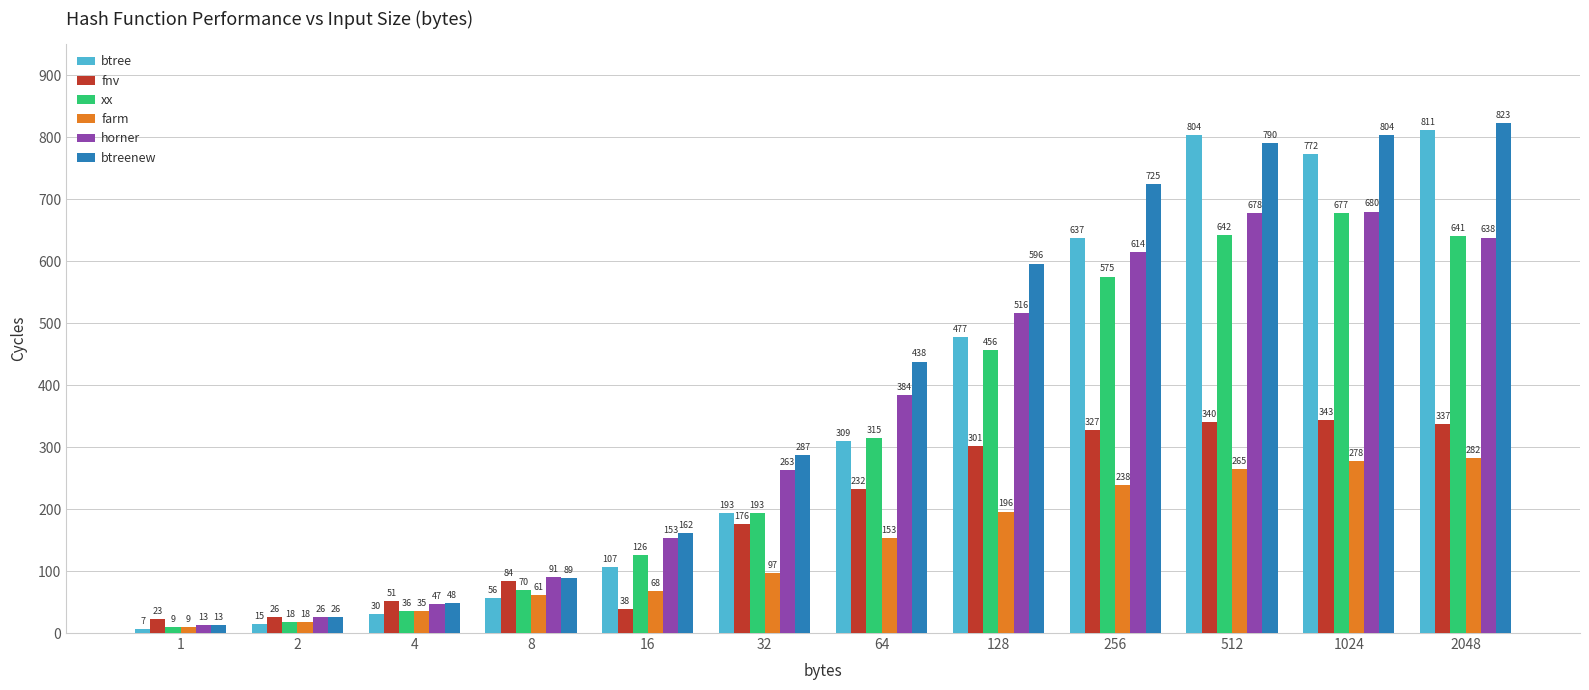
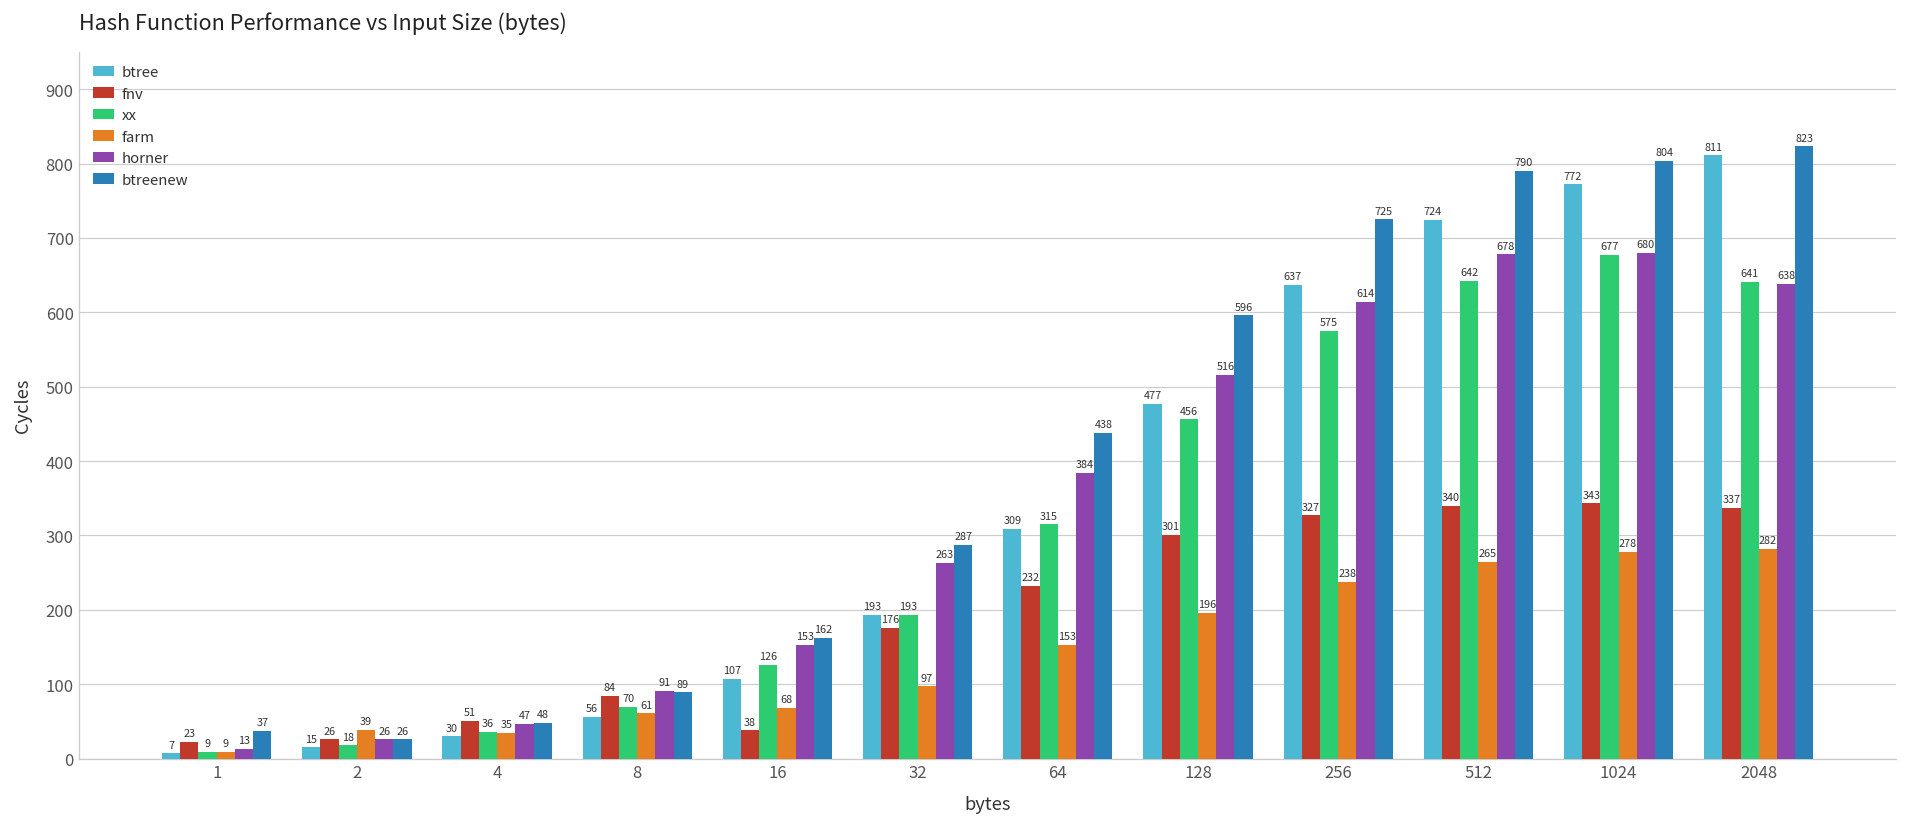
  {
    "btree": {
      "1": 7,
      "2": 15,
      "4": 30,
      "8": 56,
      "16": 107,
      "32": 193,
      "64": 309,
      "128": 477,
      "256": 637,
-     "512": 804,
+     "512": 724,
      "1024": 772,
      "2048": 811
    },
    "fnv": {
      "1": 23,
      "2": 26,
      "4": 51,
      "8": 84,
      "16": 38,
      "32": 176,
      "64": 232,
      "128": 301,
      "256": 327,
      "512": 340,
      "1024": 343,
      "2048": 337
    },
    "xx": {
      "1": 9,
      "2": 18,
      "4": 36,
      "8": 70,
      "16": 126,
      "32": 193,
      "64": 315,
      "128": 456,
      "256": 575,
      "512": 642,
      "1024": 677,
      "2048": 641
    },
    "farm": {
      "1": 9,
-     "2": 18,
+     "2": 39,
      "4": 35,
      "8": 61,
      "16": 68,
      "32": 97,
      "64": 153,
      "128": 196,
      "256": 238,
      "512": 265,
      "1024": 278,
      "2048": 282
    },
    "horner": {
      "1": 13,
      "2": 26,
      "4": 47,
      "8": 91,
      "16": 153,
      "32": 263,
      "64": 384,
      "128": 516,
      "256": 614,
      "512": 678,
      "1024": 680,
      "2048": 638
    },
    "btreenew": {
-     "1": 13,
+     "1": 37,
      "2": 26,
      "4": 48,
      "8": 89,
      "16": 162,
      "32": 287,
      "64": 438,
      "128": 596,
      "256": 725,
      "512": 790,
      "1024": 804,
      "2048": 823
    }
  }
